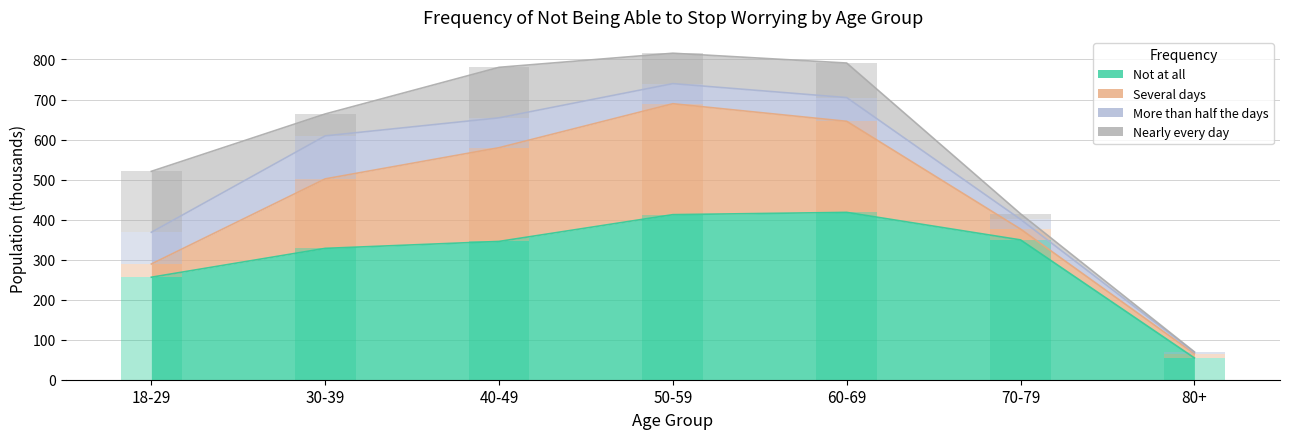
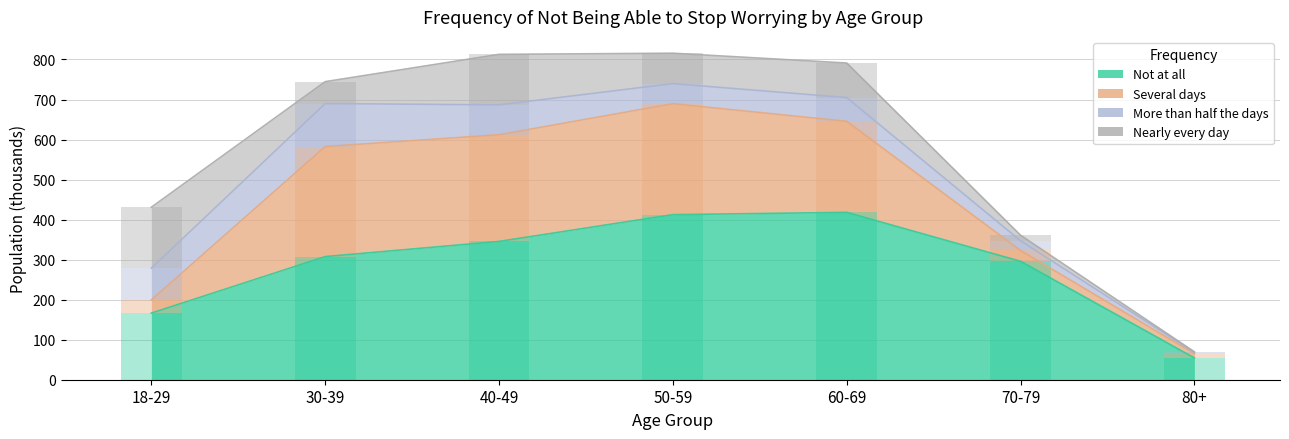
  {
    "Not at all": {
-     "18-29": 260,
-     "30-39": 330,
+     "18-29": 170,
+     "30-39": 310,
      "40-49": 350,
      "50-59": 410,
      "60-69": 420,
-     "70-79": 350,
+     "70-79": 300,
      "80+": 50
    },
    "Several days": {
      "18-29": 30,
-     "30-39": 170,
-     "40-49": 230,
+     "30-39": 270,
+     "40-49": 270,
      "50-59": 280,
      "60-69": 230,
      "70-79": 30,
      "80+": 10
    }
  }
